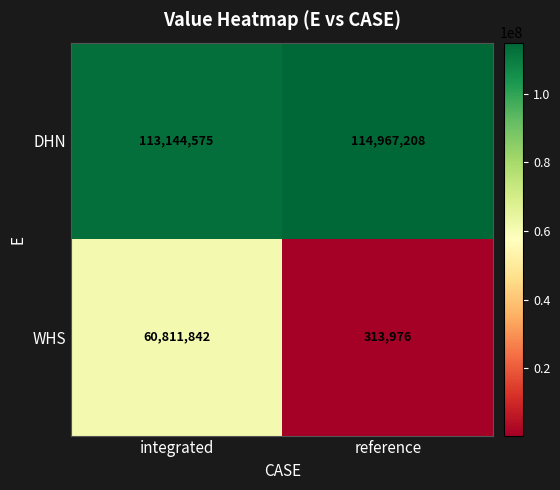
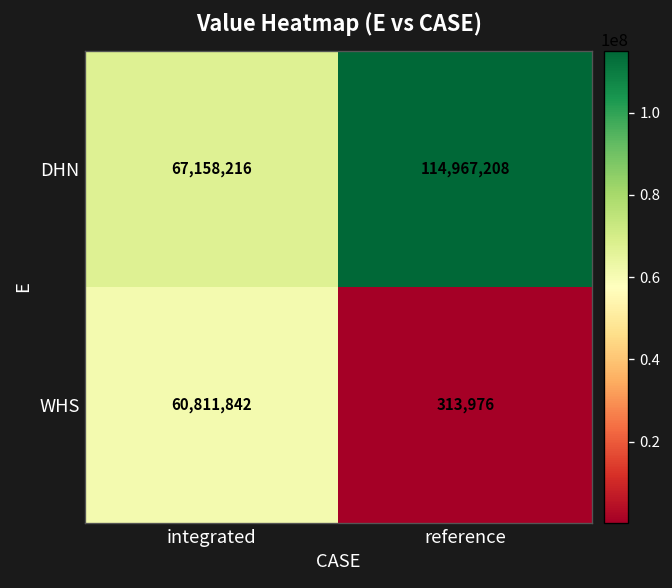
  {
    "DHN": {
-     "integrated": "113,144,575",
+     "integrated": "67,158,216",
      "reference": "114,967,208"
    },
    "WHS": {
      "integrated": "60,811,842",
      "reference": "313,976"
    }
  }
